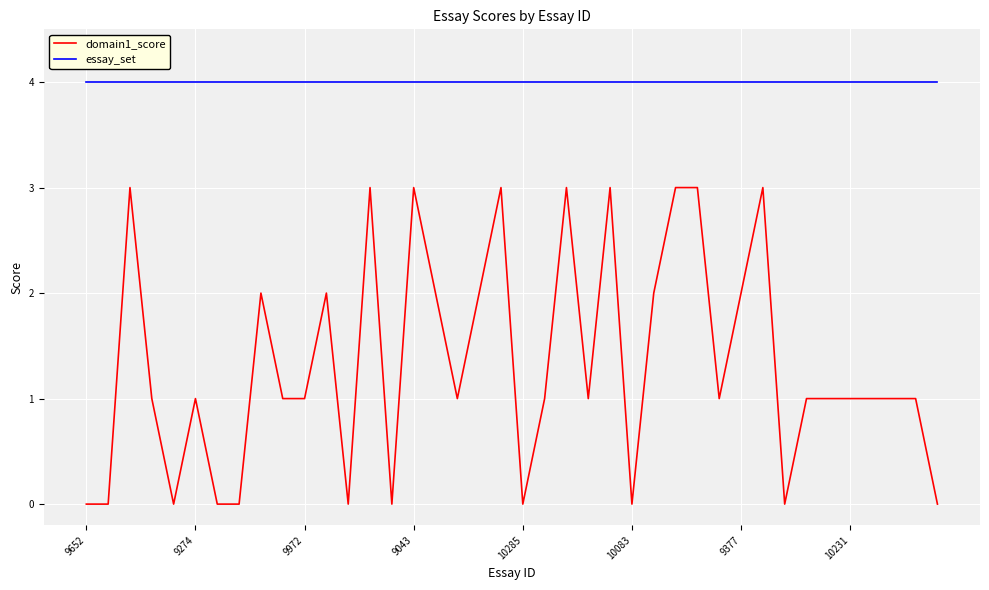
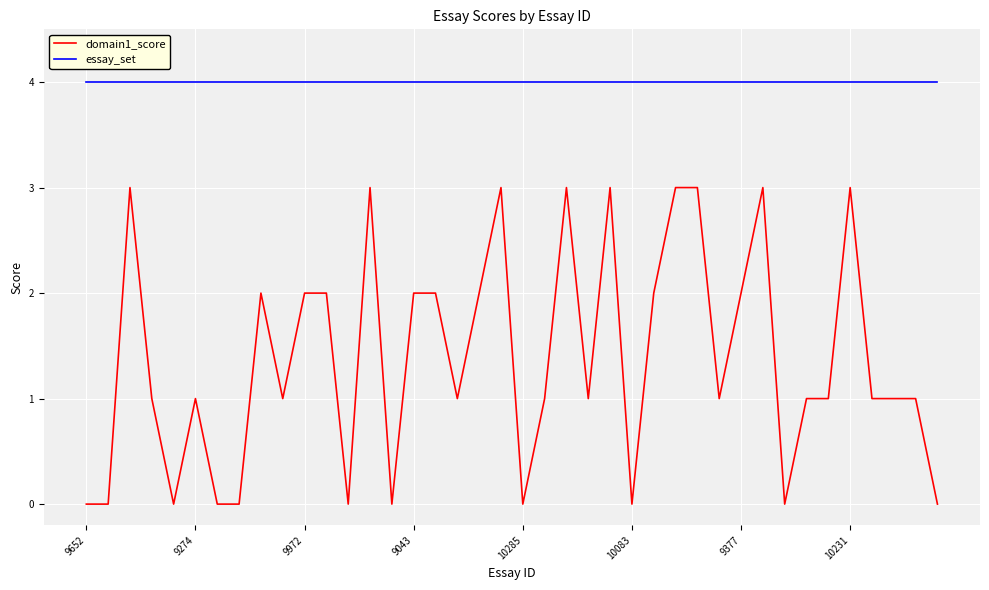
  {
    "domain1_score": {
      "9652": 0,
      "9274": 1,
-     "9972": 1,
-     "9043": 3,
+     "9972": 2,
+     "9043": 2,
      "10285": 0,
      "10083": 0,
      "9377": 2,
-     "10231": 1
+     "10231": 3
    },
    "essay_set": {
      "9652": 4,
      "9274": 4,
      "9972": 4,
      "9043": 4,
      "10285": 4,
      "10083": 4,
      "9377": 4,
      "10231": 4
    }
  }
